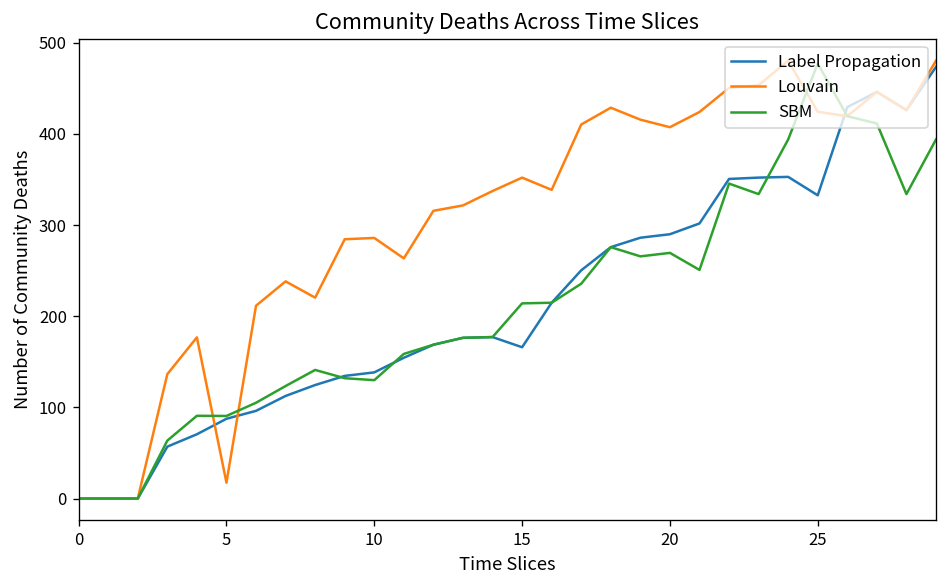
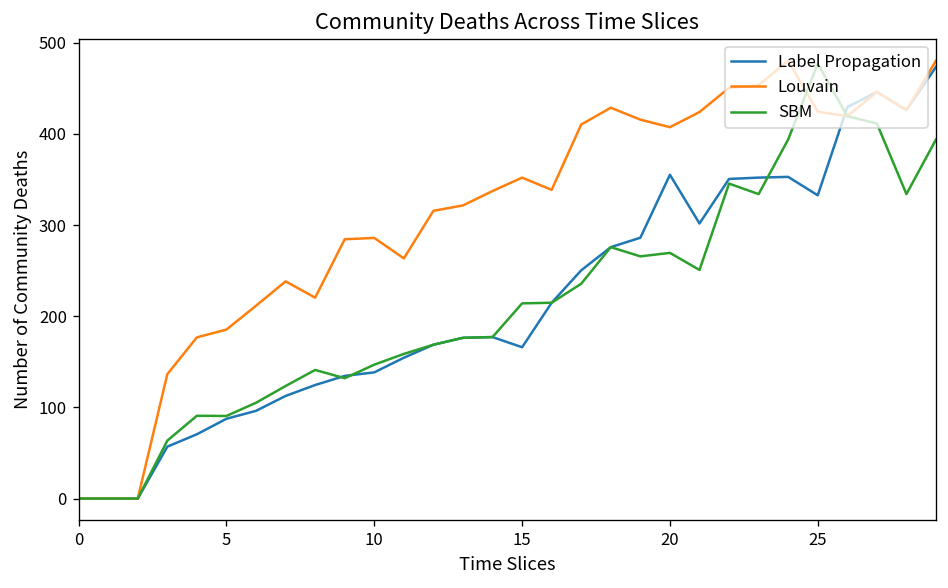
  {
    "Label Propagation": {
      "10": 140,
      "15": 170,
-     "20": 290,
+     "20": 360,
      "25": 330
    },
    "Louvain": {
-     "5": 20,
+     "5": 190,
      "10": 290,
      "15": 350,
      "20": 410
    },
    "SBM": {
-     "10": 130,
+     "10": 150,
      "15": 210,
      "20": 270
    }
  }
